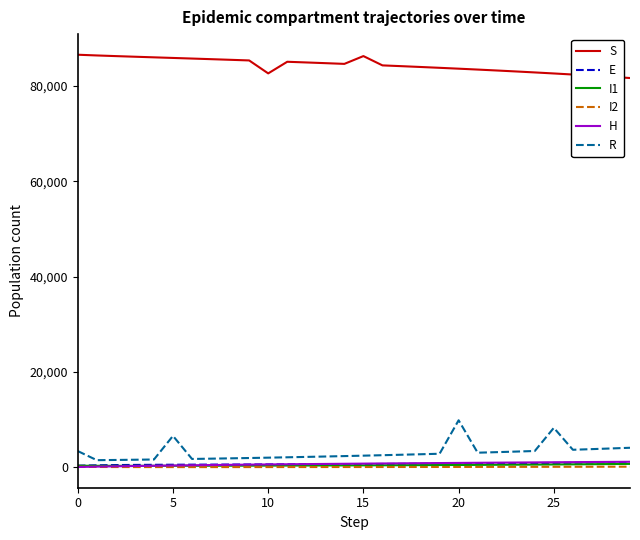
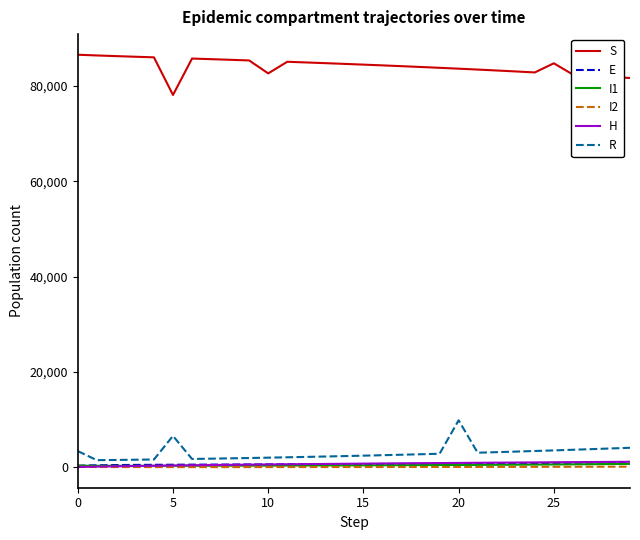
  {
    "S": {
      "0": "87,000",
-     "5": "86,000",
+     "5": "78,000",
      "10": "83,000",
-     "15": "86,000",
+     "15": "84,000",
      "20": "84,000",
-     "25": "83,000"
+     "25": "85,000"
    },
    "R": {
      "0": "3,000",
      "5": "7,000",
      "10": "2,000",
      "15": "2,000",
      "20": "10,000",
-     "25": "8,000"
+     "25": "4,000"
    }
  }
